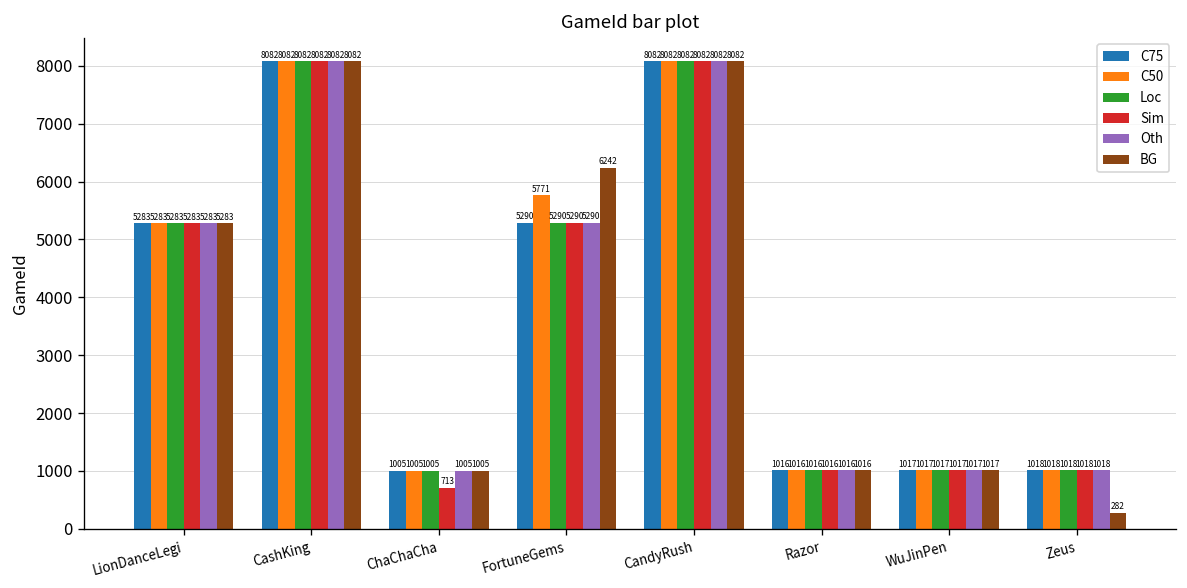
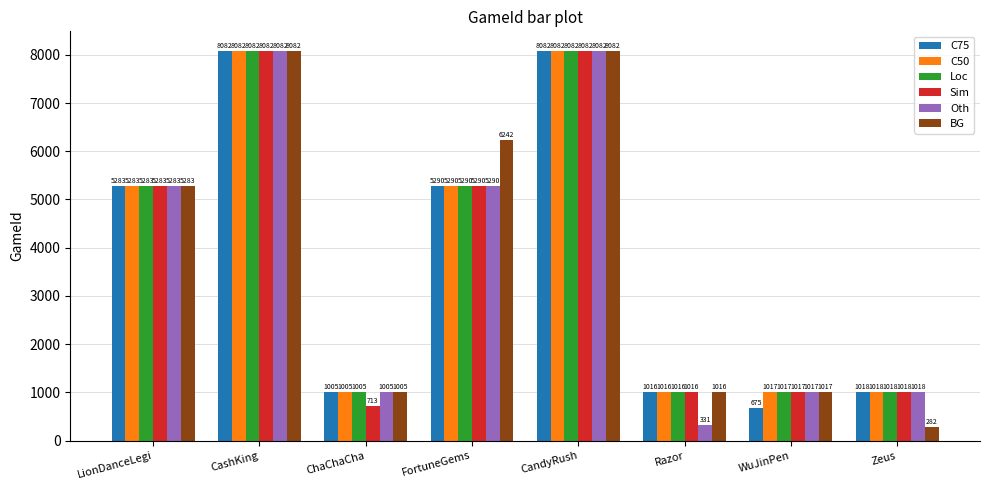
  {
    "C75": {
      "LionDanceLegi": 5283,
      "CashKing": 8082,
      "ChaChaCha": 1005,
      "FortuneGems": 5290,
      "CandyRush": 8082,
      "Razor": 1016,
-     "WuJinPen": 1017,
+     "WuJinPen": 675,
      "Zeus": 1018
    },
    "C50": {
      "LionDanceLegi": 5283,
      "CashKing": 8082,
      "ChaChaCha": 1005,
-     "FortuneGems": 5771,
+     "FortuneGems": 5290,
      "CandyRush": 8082,
      "Razor": 1016,
      "WuJinPen": 1017,
      "Zeus": 1018
    },
    "Loc": {
      "LionDanceLegi": 5283,
      "CashKing": 8082,
      "ChaChaCha": 1005,
      "FortuneGems": 5290,
      "CandyRush": 8082,
      "Razor": 1016,
      "WuJinPen": 1017,
      "Zeus": 1018
    },
    "Sim": {
      "LionDanceLegi": 5283,
      "CashKing": 8082,
      "ChaChaCha": 713,
      "FortuneGems": 5290,
      "CandyRush": 8082,
      "Razor": 1016,
      "WuJinPen": 1017,
      "Zeus": 1018
    },
    "Oth": {
      "LionDanceLegi": 5283,
      "CashKing": 8082,
      "ChaChaCha": 1005,
      "FortuneGems": 5290,
      "CandyRush": 8082,
-     "Razor": 1016,
+     "Razor": 331,
      "WuJinPen": 1017,
      "Zeus": 1018
    },
    "BG": {
      "LionDanceLegi": 5283,
      "CashKing": 8082,
      "ChaChaCha": 1005,
      "FortuneGems": 6242,
      "CandyRush": 8082,
      "Razor": 1016,
      "WuJinPen": 1017,
      "Zeus": 282
    }
  }
